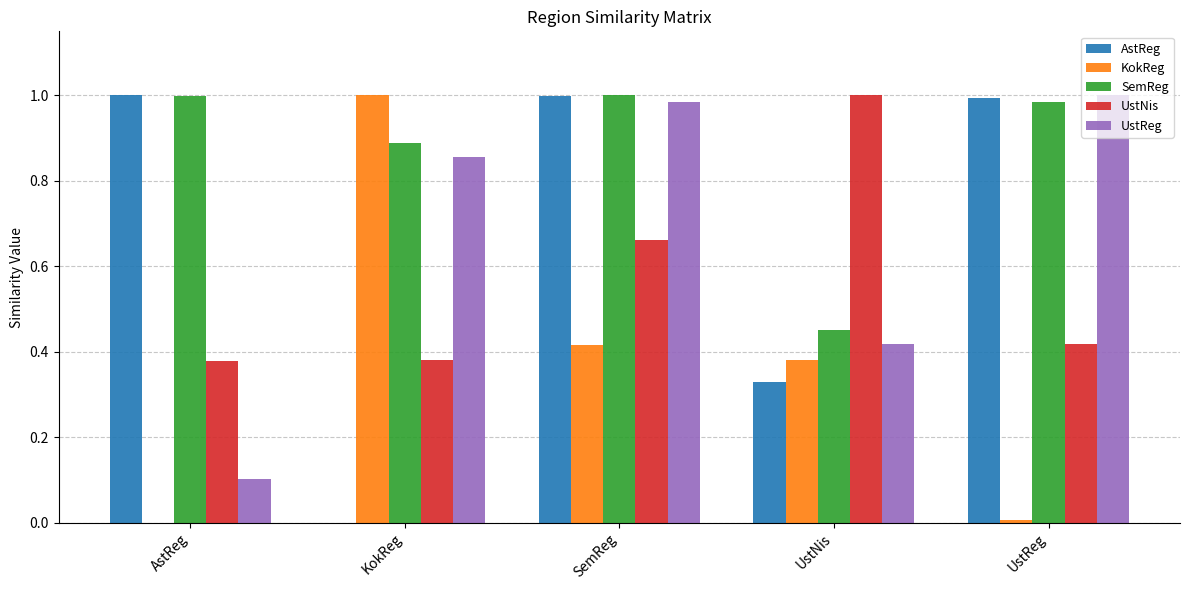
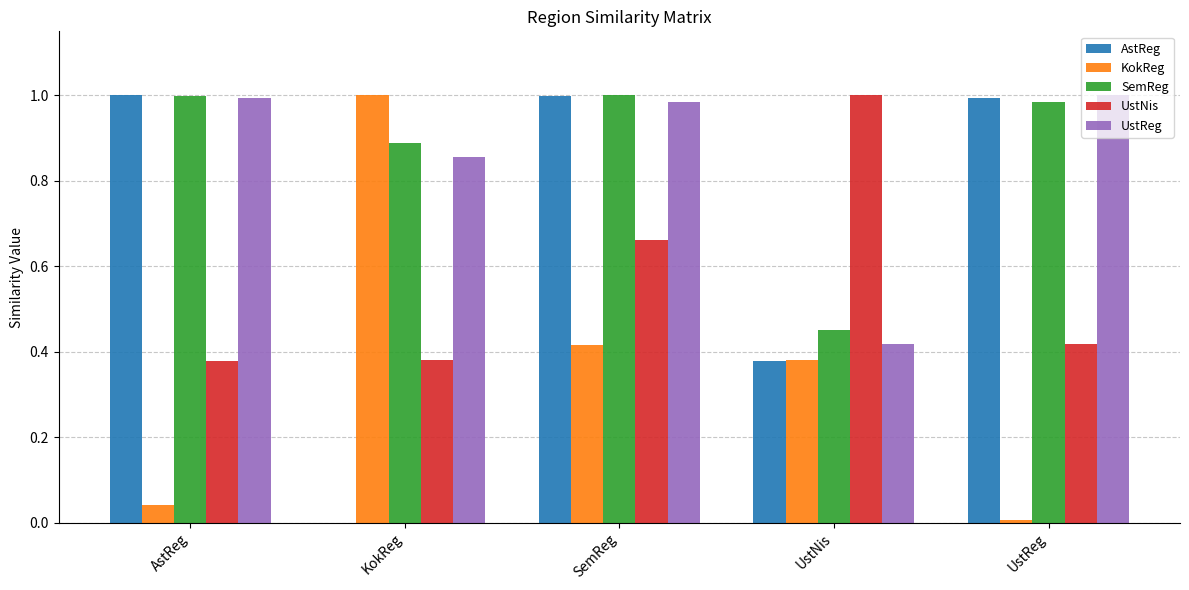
  {
    "AstReg": {
      "AstReg": 1.00,
      "SemReg": 1.00,
-     "UstNis": 0.33,
+     "UstNis": 0.38,
      "UstReg": 0.99
    },
    "KokReg": {
-     "AstReg": 0.00,
+     "AstReg": 0.04,
      "KokReg": 1.00,
      "SemReg": 0.42,
      "UstNis": 0.38,
      "UstReg": 0.01
    },
    "SemReg": {
      "AstReg": 1.00,
      "KokReg": 0.89,
      "SemReg": 1.00,
      "UstNis": 0.45,
      "UstReg": 0.98
    },
    "UstNis": {
      "AstReg": 0.38,
      "KokReg": 0.38,
      "SemReg": 0.66,
      "UstNis": 1.00,
      "UstReg": 0.42
    },
    "UstReg": {
-     "AstReg": 0.10,
+     "AstReg": 0.99,
      "KokReg": 0.86,
      "SemReg": 0.98,
      "UstNis": 0.42
    }
  }
